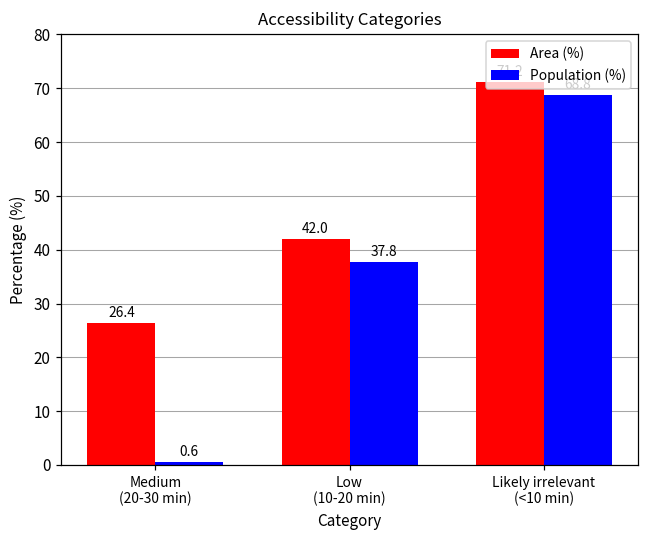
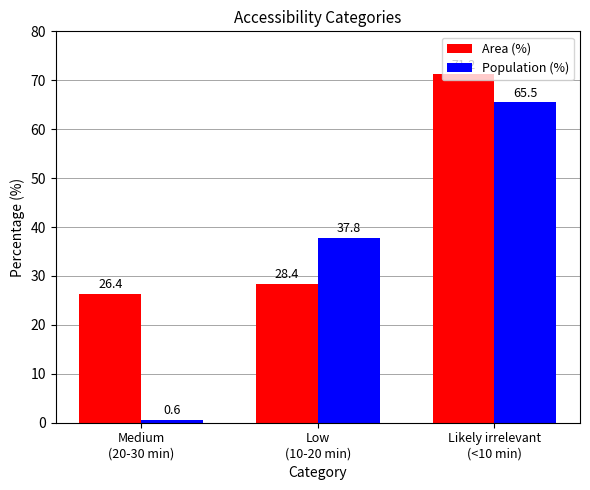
  {
    "Area (%)": {
      "Medium (20-30 min)": 26.4,
-     "Low (10-20 min)": 42.0
+     "Low (10-20 min)": 28.4
    },
    "Population (%)": {
-     "Likely irrelevant (<10 min)": 69
+     "Likely irrelevant (<10 min)": 66
    }
  }
